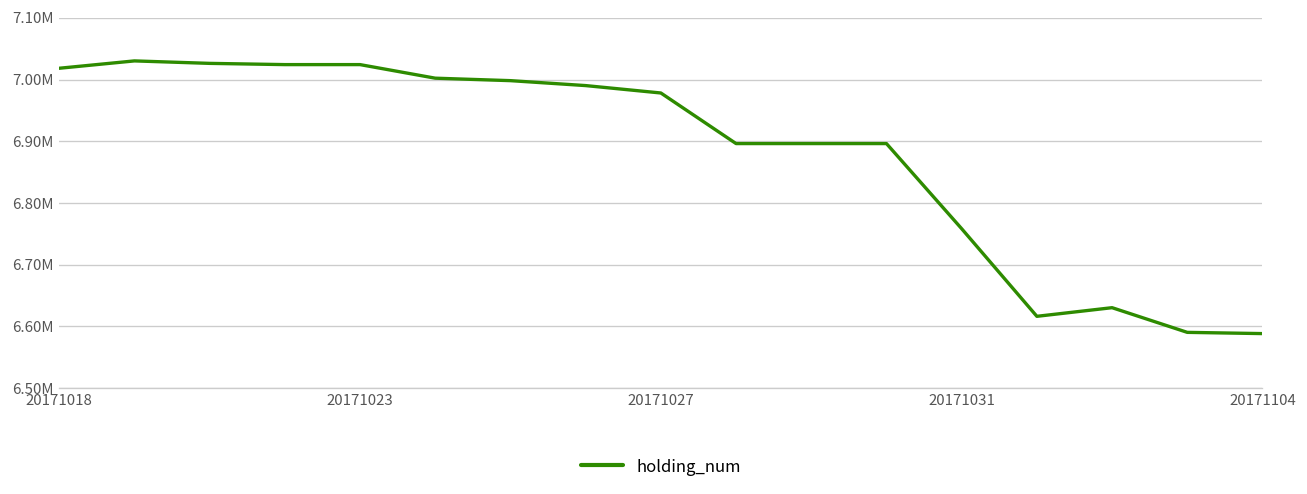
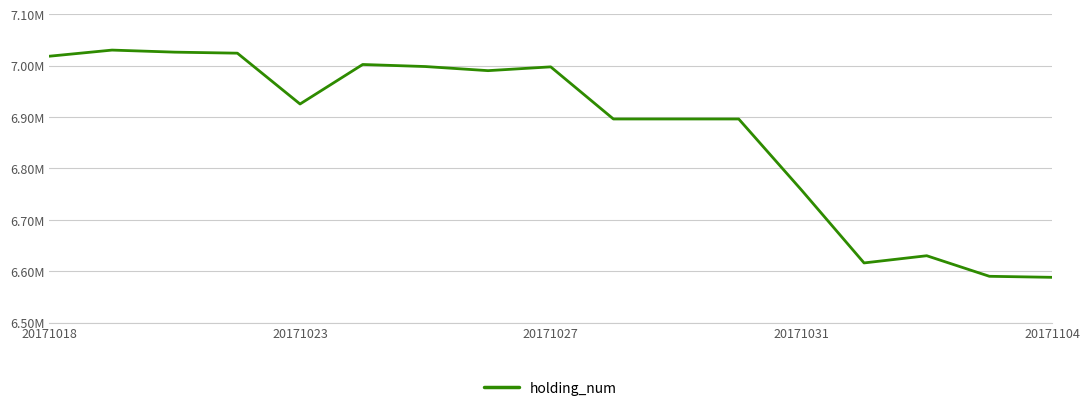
  {
    "20171018": 7020000,
-   "20171023": 7020000,
-   "20171027": 6980000,
+   "20171023": 6930000,
+   "20171027": 7000000,
    "20171031": 6760000,
    "20171104": 6590000
  }
